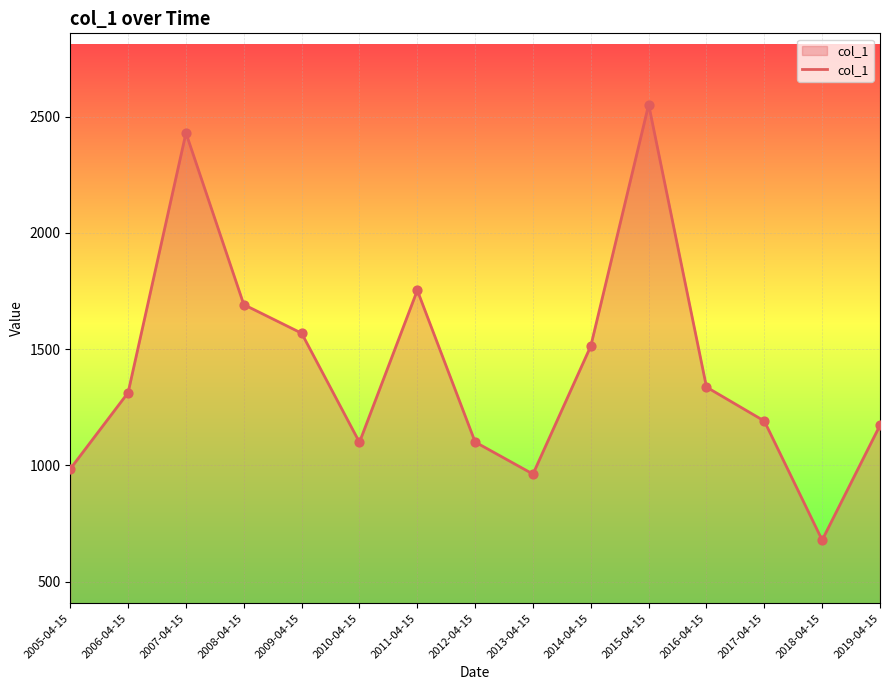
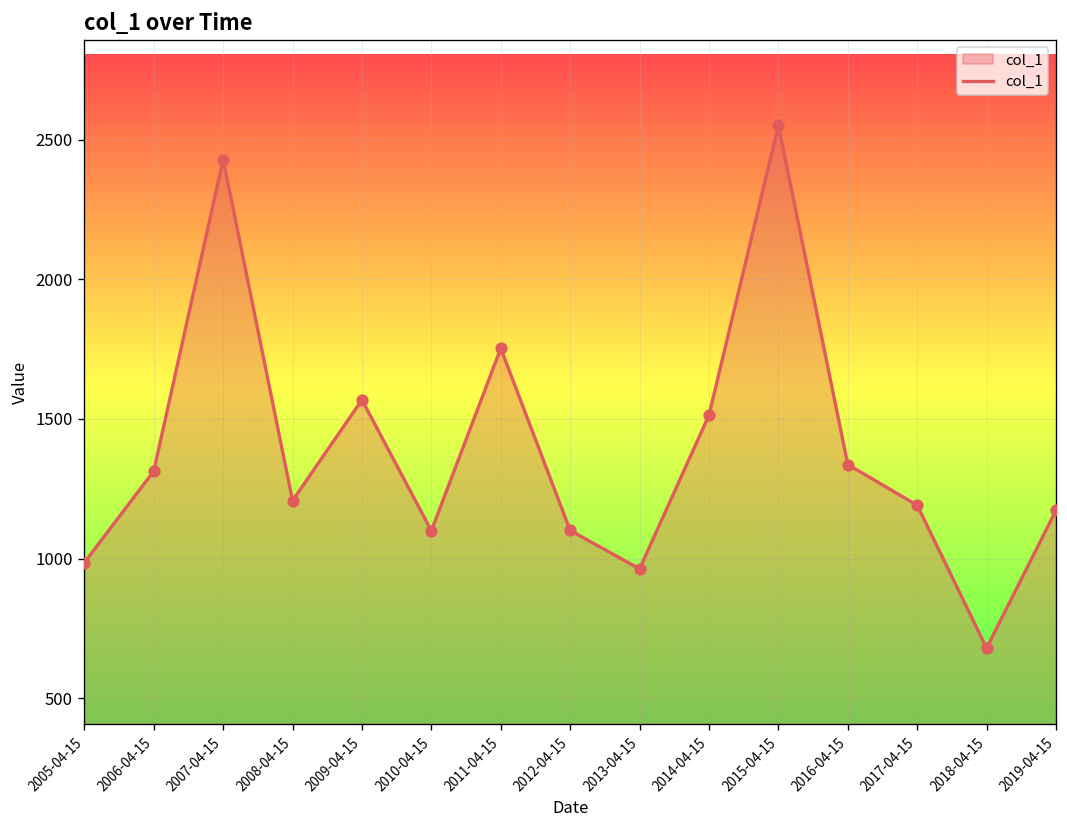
  {
    "2005-04-15": 990,
    "2006-04-15": 1310,
    "2007-04-15": 2430,
-   "2008-04-15": 1690,
+   "2008-04-15": 1210,
    "2009-04-15": 1570,
    "2010-04-15": 1100,
    "2011-04-15": 1750,
    "2012-04-15": 1100,
    "2013-04-15": 960,
    "2014-04-15": 1510,
    "2015-04-15": 2550,
    "2016-04-15": 1340,
    "2017-04-15": 1190,
    "2018-04-15": 680,
    "2019-04-15": 1170
  }
